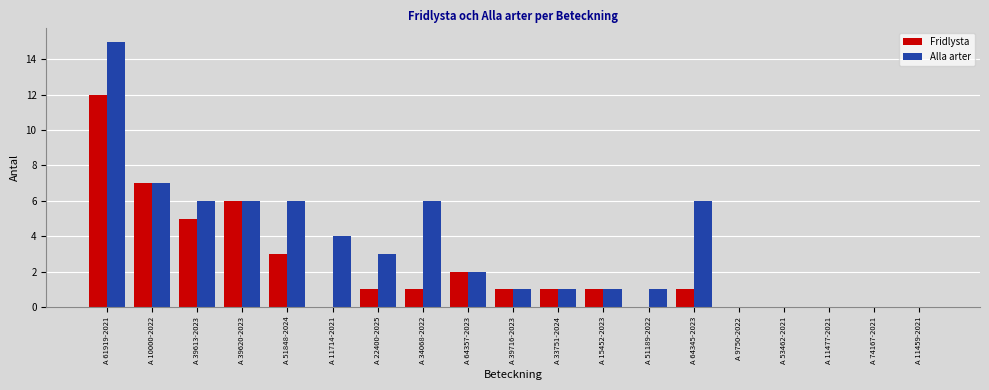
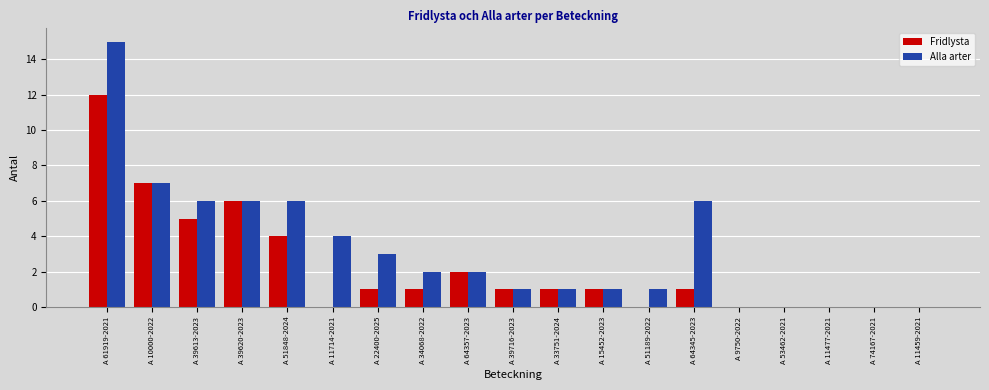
  {
    "Fridlysta": {
      "A 61919-2021": 12,
      "A 10000-2022": 7,
      "A 39613-2023": 5,
      "A 39620-2023": 6,
-     "A 51848-2024": 3,
+     "A 51848-2024": 4,
      "A 11714-2021": 0,
      "A 22400-2025": 1,
      "A 34068-2022": 1,
      "A 64357-2023": 2,
      "A 39716-2023": 1,
      "A 33751-2024": 1,
      "A 15452-2023": 1,
      "A 51189-2022": 0,
      "A 64345-2023": 1,
      "A 9750-2022": 0,
      "A 53462-2021": 0,
      "A 11477-2021": 0,
      "A 74167-2021": 0,
      "A 11459-2021": 0
    },
    "Alla arter": {
      "A 61919-2021": 15,
      "A 10000-2022": 7,
      "A 39613-2023": 6,
      "A 39620-2023": 6,
      "A 51848-2024": 6,
      "A 11714-2021": 4,
      "A 22400-2025": 3,
-     "A 34068-2022": 6,
+     "A 34068-2022": 2,
      "A 64357-2023": 2,
      "A 39716-2023": 1,
      "A 33751-2024": 1,
      "A 15452-2023": 1,
      "A 51189-2022": 1,
      "A 64345-2023": 6,
      "A 9750-2022": 0,
      "A 53462-2021": 0,
      "A 11477-2021": 0,
      "A 74167-2021": 0,
      "A 11459-2021": 0
    }
  }
